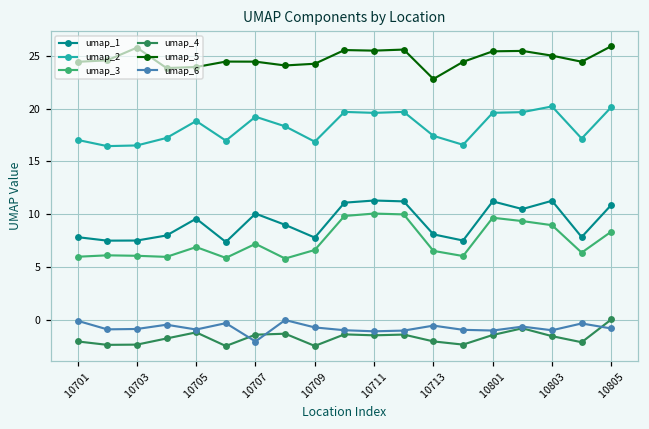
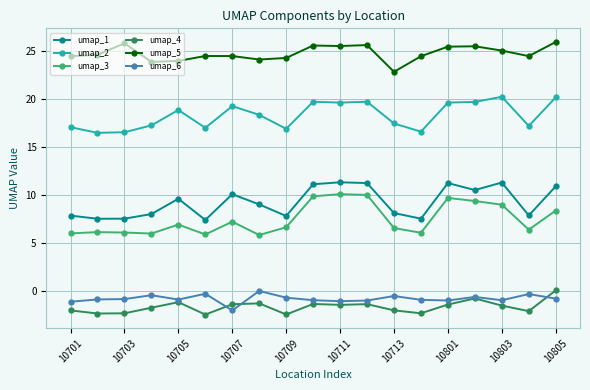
  {
    "umap_5": {
      "10707": 24,
      "10709": 24,
      "10711": 26,
      "10713": 23,
      "10801": 25,
      "10803": 25,
      "10805": 26
    },
    "umap_6": {
-     "10701": 0,
+     "10701": -1,
      "10703": -1,
      "10705": -1,
      "10707": -2,
      "10709": -1,
      "10711": -1,
      "10713": -1,
      "10801": -1,
      "10803": -1,
      "10805": -1
    }
  }
